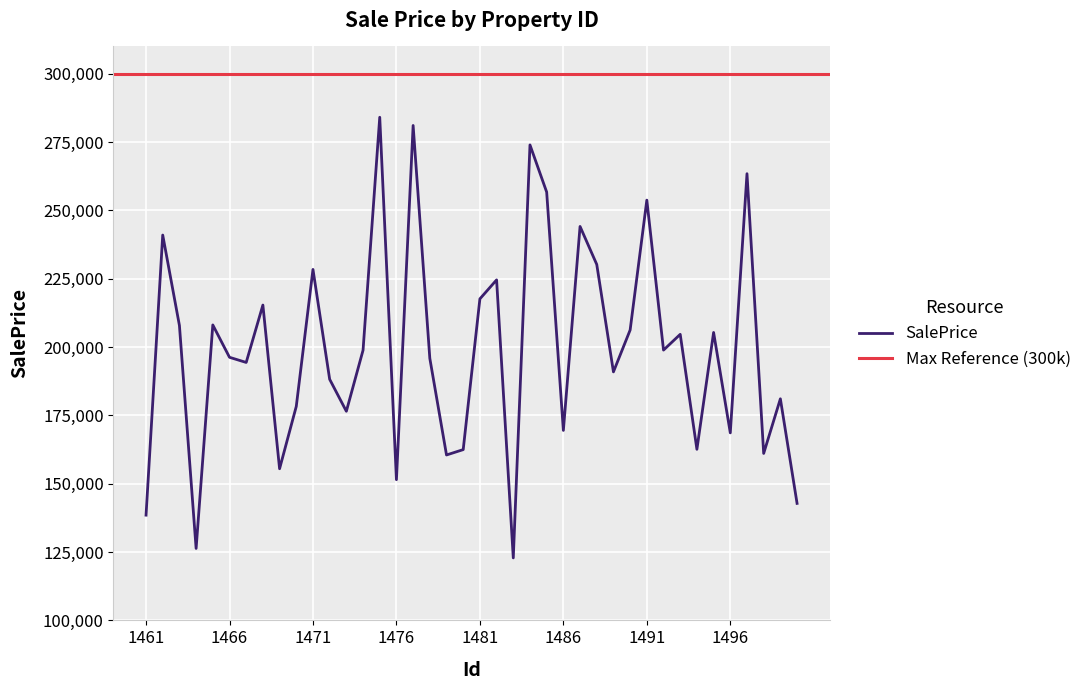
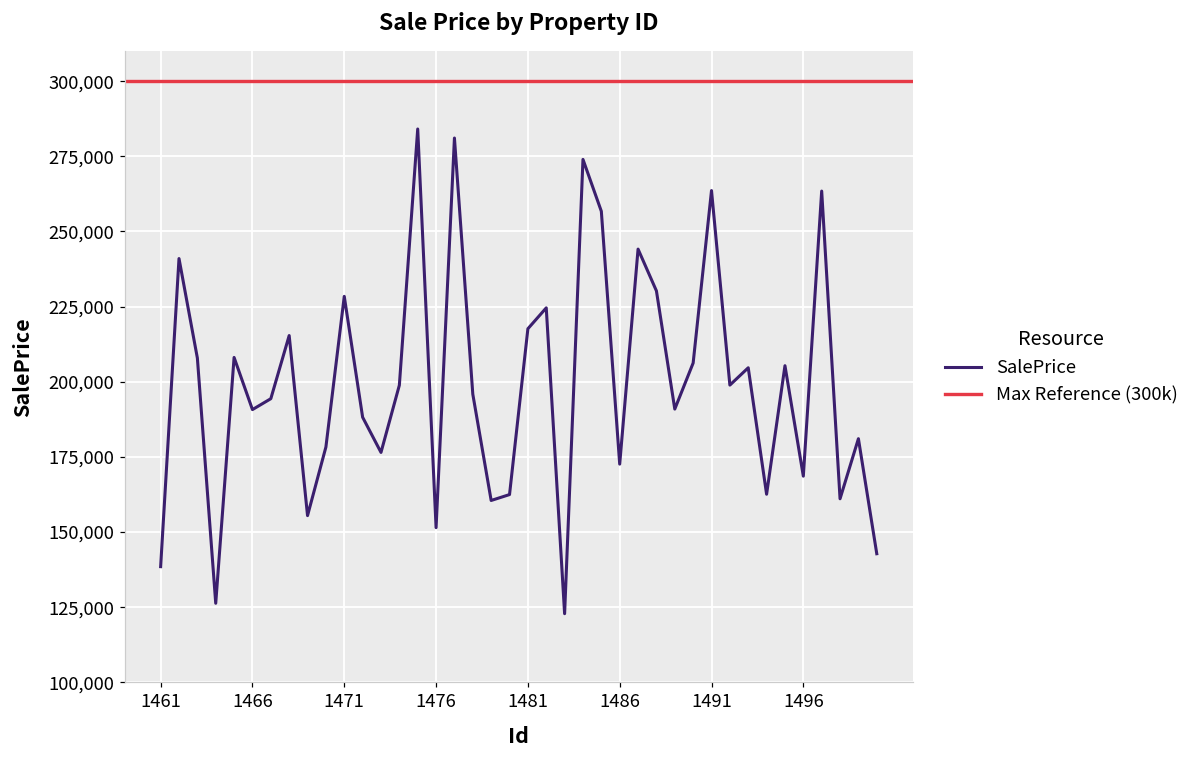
  {
    "1461": "139,000",
-   "1466": "196,000",
+   "1466": "191,000",
    "1471": "228,000",
    "1476": "151,000",
    "1481": "218,000",
-   "1486": "170,000",
-   "1491": "254,000",
+   "1486": "173,000",
+   "1491": "264,000",
    "1496": "169,000"
  }
